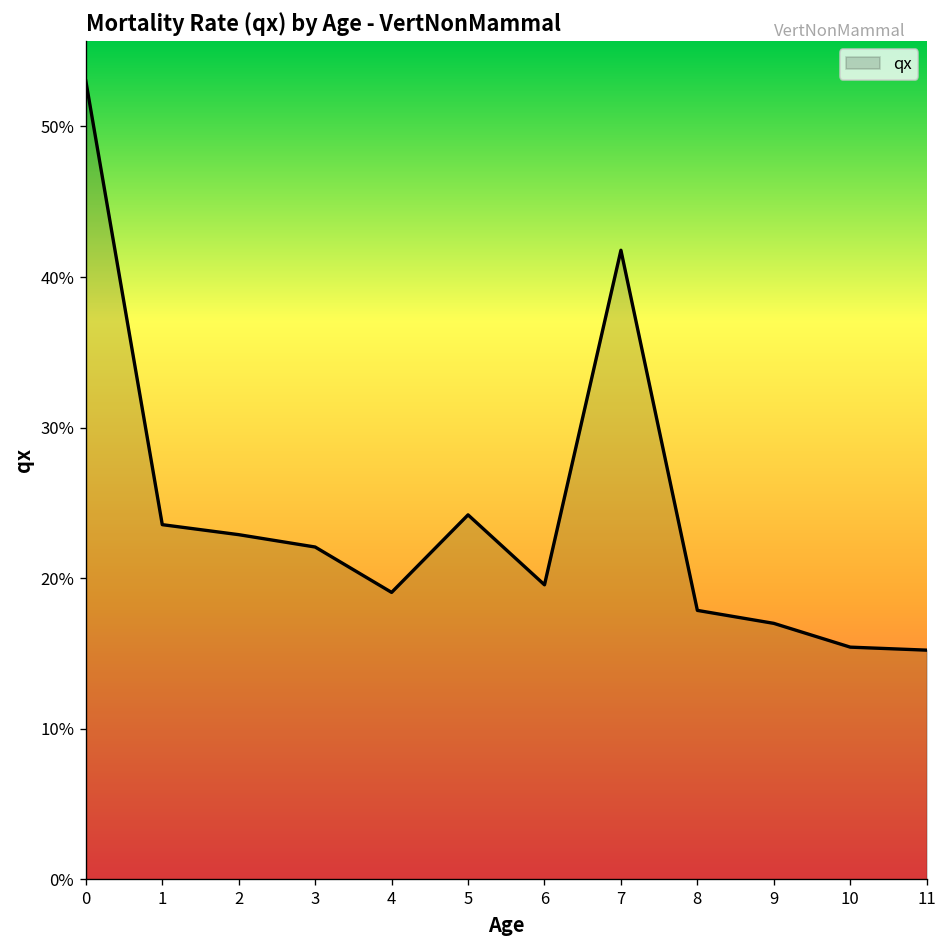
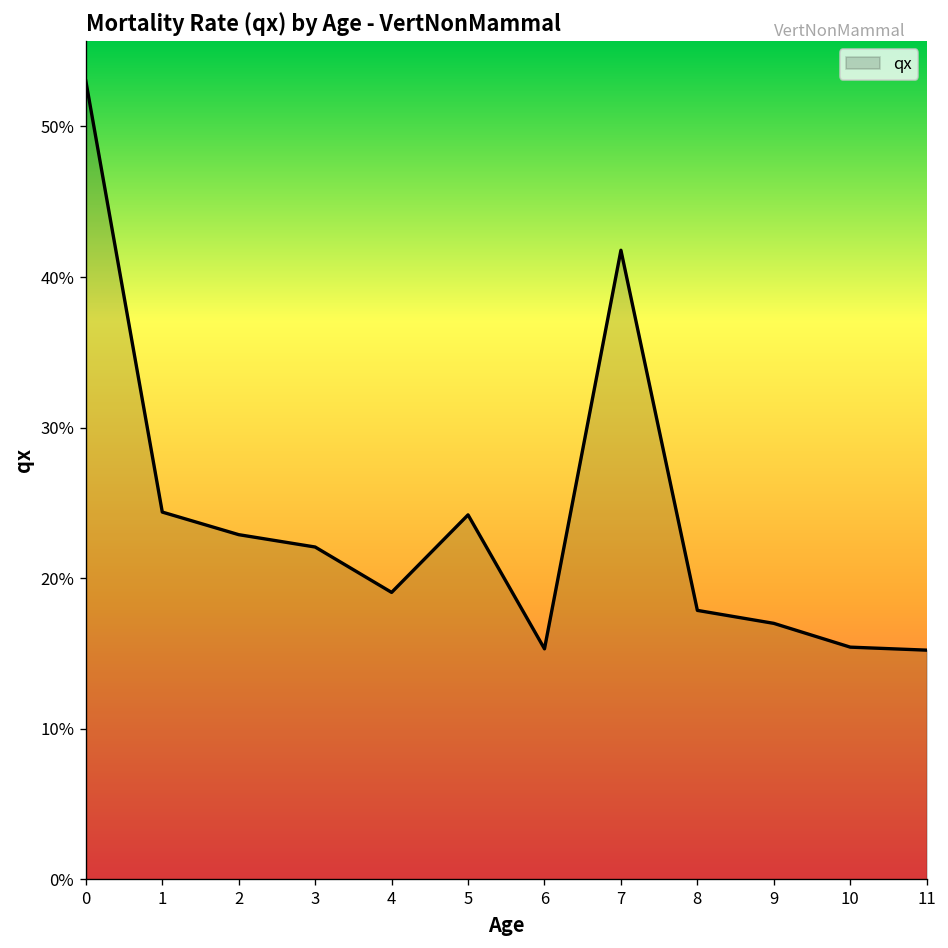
  {
    "0": "53.0%",
-   "1": "23.6%",
+   "1": "24.4%",
    "2": "22.9%",
    "3": "22.1%",
    "4": "19.1%",
    "5": "24.2%",
-   "6": "19.6%",
+   "6": "15.3%",
    "7": "41.8%",
    "8": "17.9%",
    "9": "17.0%",
    "10": "15.4%",
    "11": "15.2%"
  }
